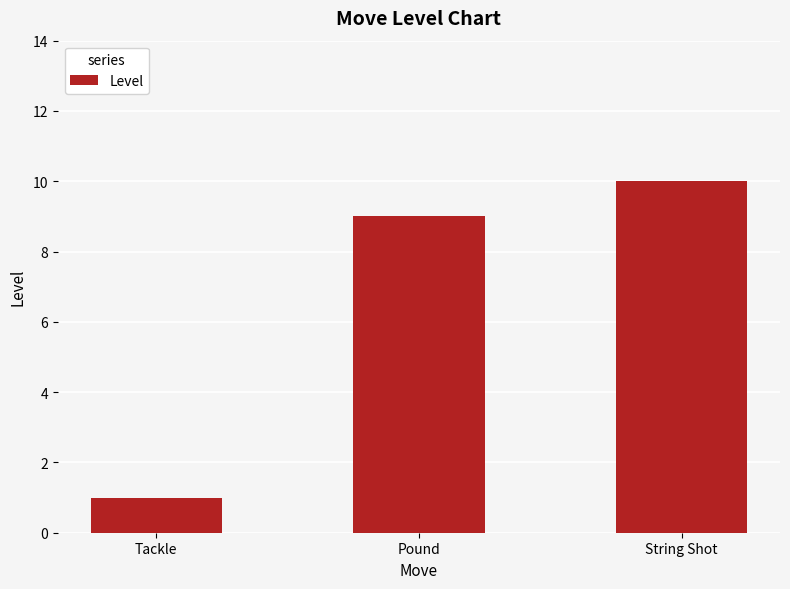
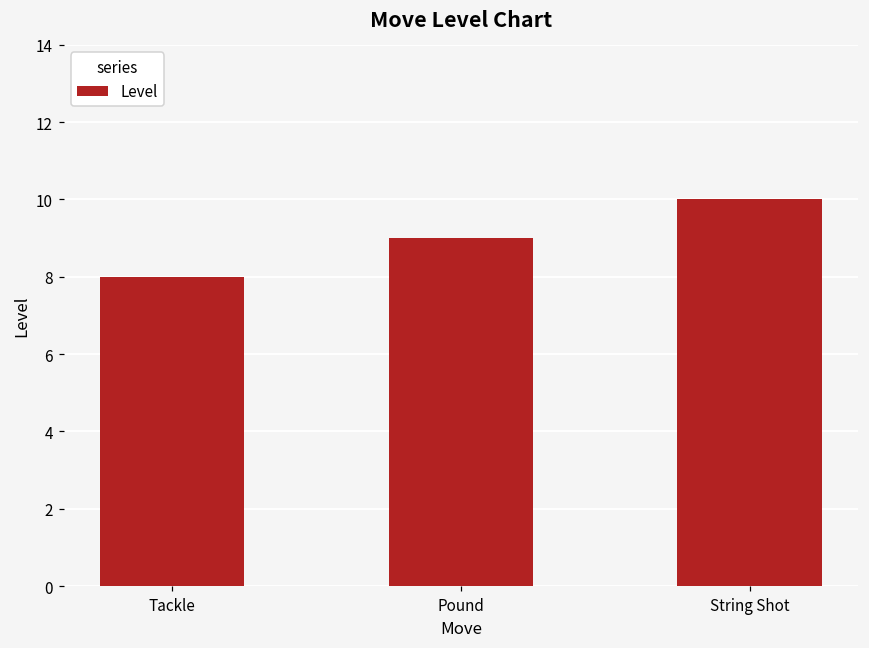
  {
-   "Tackle": 1,
+   "Tackle": 8,
    "Pound": 9,
    "String Shot": 10
  }
